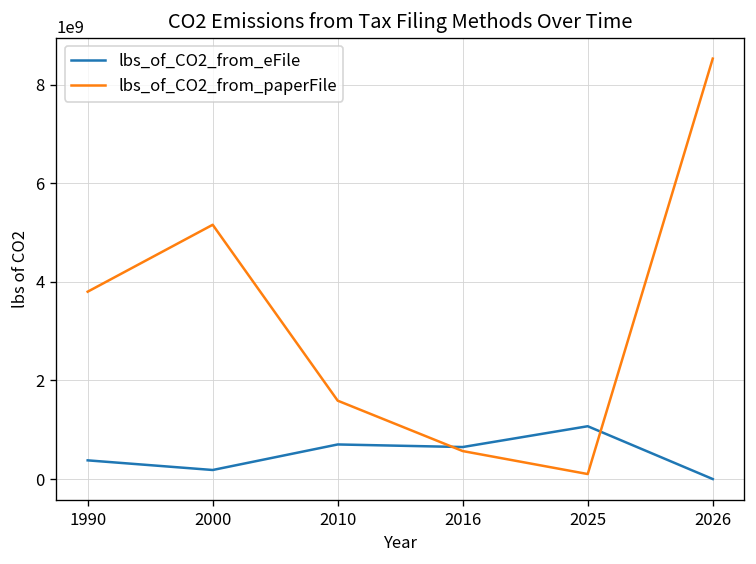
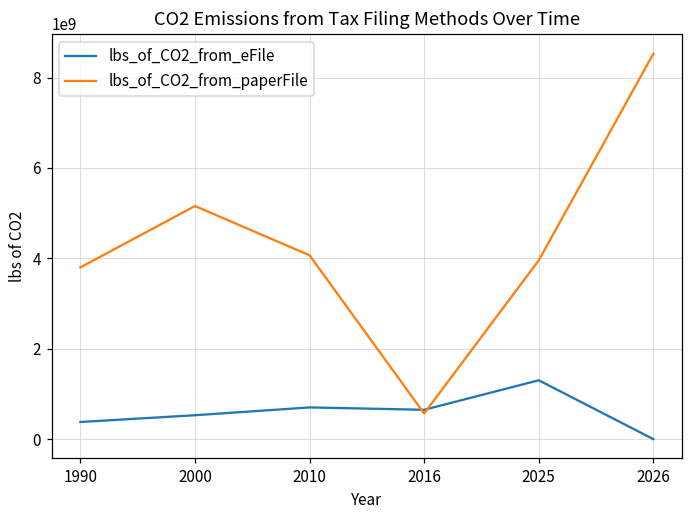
  {
    "lbs_of_CO2_from_eFile": {
      "1990": 400000000,
-     "2000": 200000000,
+     "2000": 500000000,
      "2010": 700000000,
      "2016": 600000000,
-     "2025": 1100000000,
+     "2025": 1300000000,
      "2026": 0
    },
    "lbs_of_CO2_from_paperFile": {
      "1990": 3800000000,
      "2000": 5200000000,
-     "2010": 1600000000,
+     "2010": 4100000000,
      "2016": 600000000,
-     "2025": 100000000,
+     "2025": 4000000000,
      "2026": 8500000000
    }
  }
